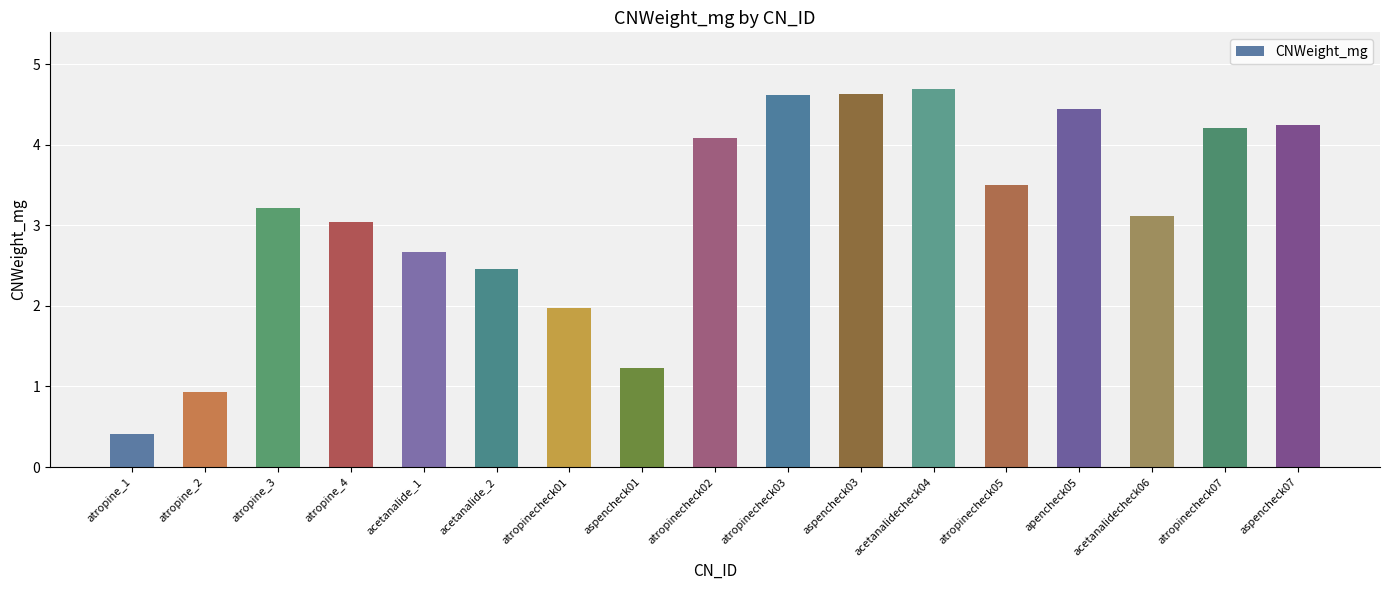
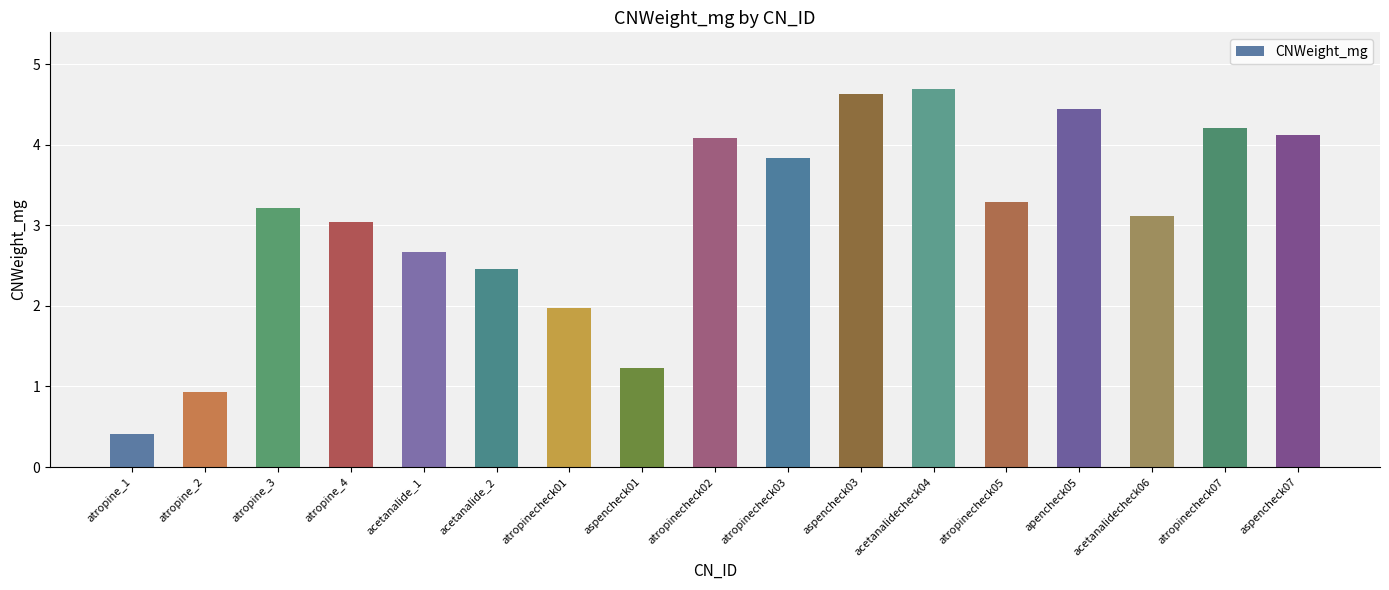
  {
    "atropine_1": 0.4,
    "atropine_2": 0.9,
    "atropine_3": 3.2,
    "atropine_4": 3.0,
    "acetanalide_1": 2.7,
    "acetanalide_2": 2.5,
    "atropinecheck01": 2.0,
    "aspencheck01": 1.2,
    "atropinecheck02": 4.1,
-   "atropinecheck03": 4.6,
+   "atropinecheck03": 3.8,
    "aspencheck03": 4.6,
    "acetanalidecheck04": 4.7,
-   "atropinecheck05": 3.5,
+   "atropinecheck05": 3.3,
    "apencheck05": 4.5,
    "acetanalidecheck06": 3.1,
    "atropinecheck07": 4.2,
-   "aspencheck07": 4.2
+   "aspencheck07": 4.1
  }
